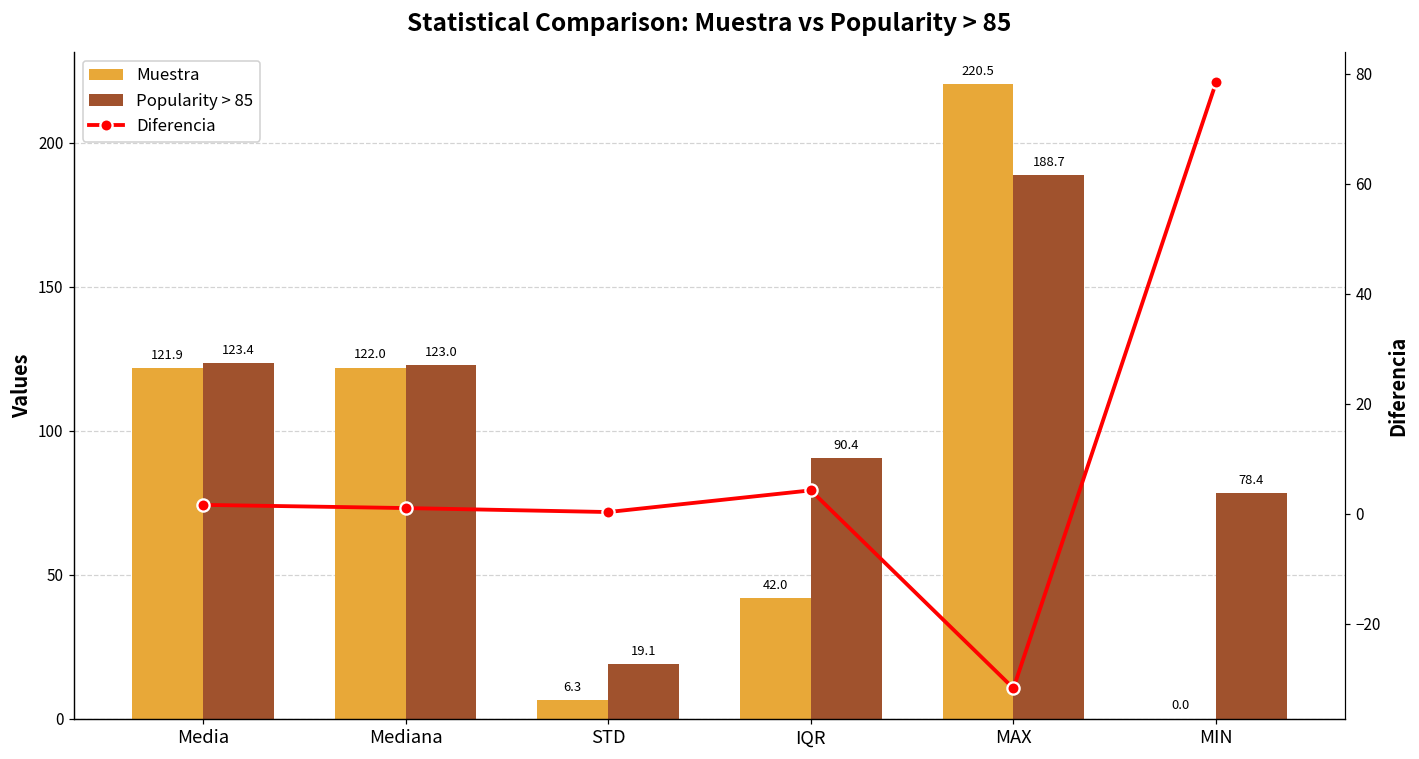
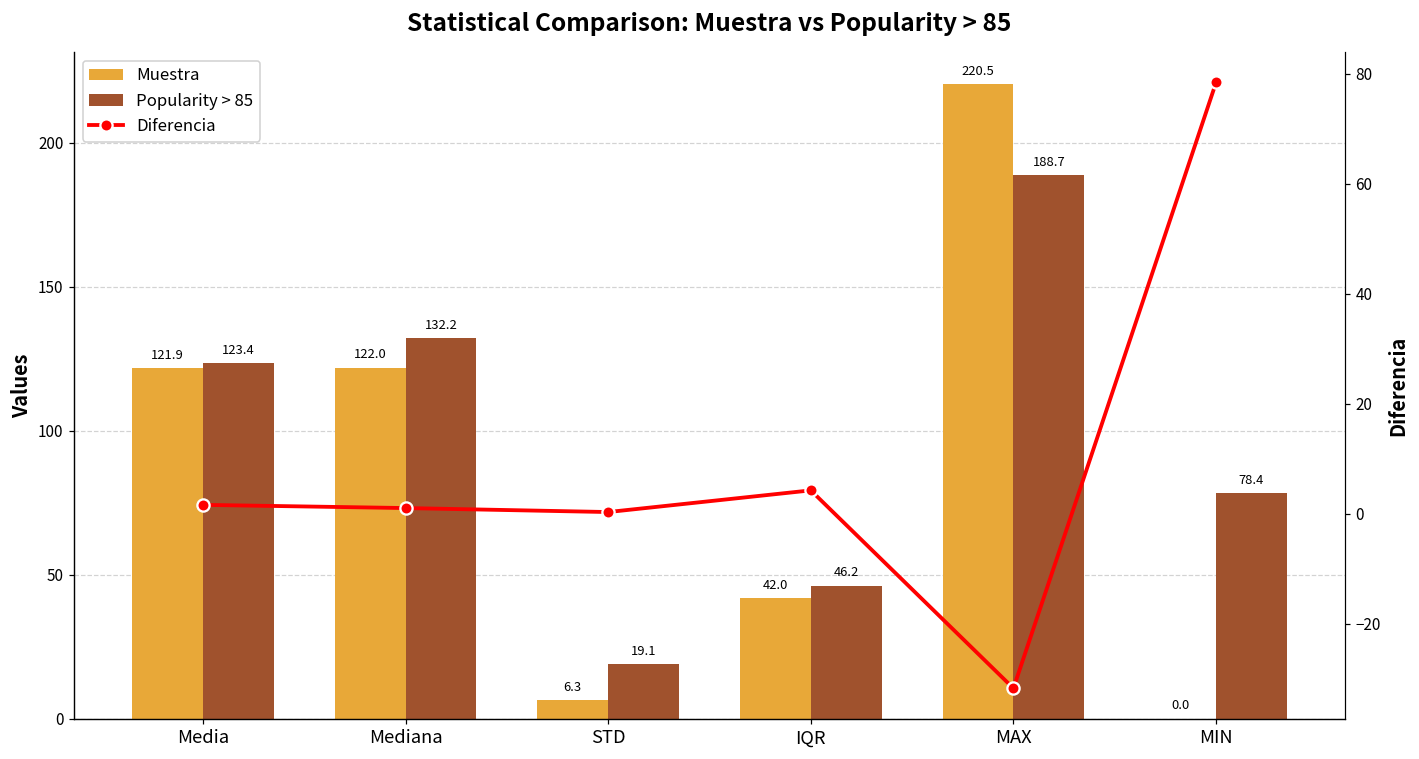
  {
    "Muestra": {
      "Media": 121.9,
      "Mediana": 122.0,
      "STD": 6.3,
      "IQR": 42.0,
      "MAX": 220.5,
      "MIN": 0.0
    },
    "Popularity > 85": {
      "Media": 123.4,
-     "Mediana": 123.0,
+     "Mediana": 132.2,
      "STD": 19.1,
-     "IQR": 90.4,
+     "IQR": 46.2,
      "MAX": 188.7,
      "MIN": 78.4
    }
  }
